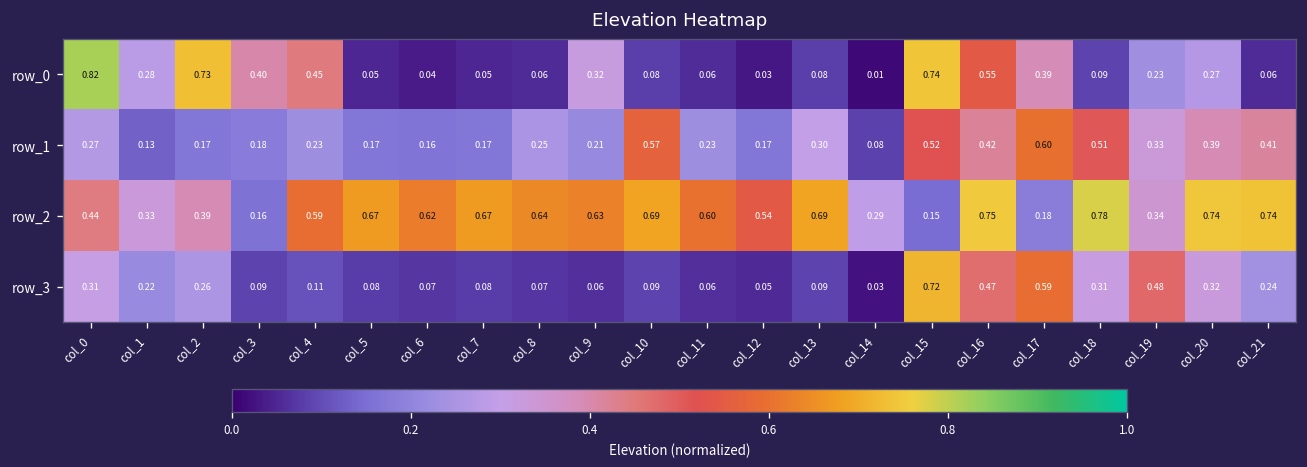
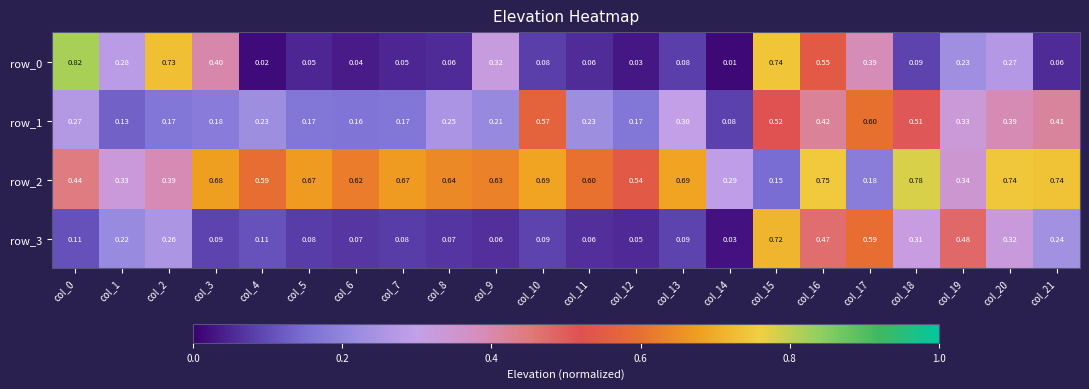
  {
    "row_0": {
      "col_0": 0.82,
      "col_1": 0.28,
      "col_2": 0.73,
      "col_3": 0.40,
-     "col_4": 0.45,
+     "col_4": 0.02,
      "col_5": 0.05,
      "col_6": 0.04,
      "col_7": 0.05,
      "col_8": 0.06,
      "col_9": 0.32,
      "col_10": 0.08,
      "col_11": 0.06,
      "col_12": 0.03,
      "col_13": 0.08,
      "col_14": 0.01,
      "col_15": 0.74,
      "col_16": 0.55,
      "col_17": 0.39,
      "col_18": 0.09,
      "col_19": 0.23,
      "col_20": 0.27,
      "col_21": 0.06
    },
    "row_1": {
      "col_0": 0.27,
      "col_1": 0.13,
      "col_2": 0.17,
      "col_3": 0.18,
      "col_4": 0.23,
      "col_5": 0.17,
      "col_6": 0.16,
      "col_7": 0.17,
      "col_8": 0.25,
      "col_9": 0.21,
      "col_10": 0.57,
      "col_11": 0.23,
      "col_12": 0.17,
      "col_13": 0.30,
      "col_14": 0.08,
      "col_15": 0.52,
      "col_16": 0.42,
      "col_17": 0.60,
      "col_18": 0.51,
      "col_19": 0.33,
      "col_20": 0.39,
      "col_21": 0.41
    },
    "row_2": {
      "col_0": 0.44,
      "col_1": 0.33,
      "col_2": 0.39,
-     "col_3": 0.16,
+     "col_3": 0.68,
      "col_4": 0.59,
      "col_5": 0.67,
      "col_6": 0.62,
      "col_7": 0.67,
      "col_8": 0.64,
      "col_9": 0.63,
      "col_10": 0.69,
      "col_11": 0.60,
      "col_12": 0.54,
      "col_13": 0.69,
      "col_14": 0.29,
      "col_15": 0.15,
      "col_16": 0.75,
      "col_17": 0.18,
      "col_18": 0.78,
      "col_19": 0.34,
      "col_20": 0.74,
      "col_21": 0.74
    },
    "row_3": {
-     "col_0": 0.31,
+     "col_0": 0.11,
      "col_1": 0.22,
      "col_2": 0.26,
      "col_3": 0.09,
      "col_4": 0.11,
      "col_5": 0.08,
      "col_6": 0.07,
      "col_7": 0.08,
      "col_8": 0.07,
      "col_9": 0.06,
      "col_10": 0.09,
      "col_11": 0.06,
      "col_12": 0.05,
      "col_13": 0.09,
      "col_14": 0.03,
      "col_15": 0.72,
      "col_16": 0.47,
      "col_17": 0.59,
      "col_18": 0.31,
      "col_19": 0.48,
      "col_20": 0.32,
      "col_21": 0.24
    }
  }
